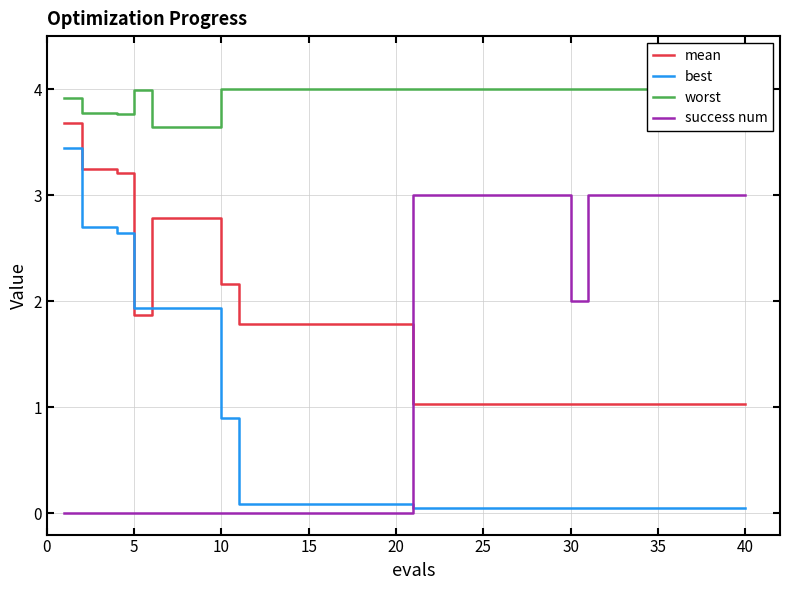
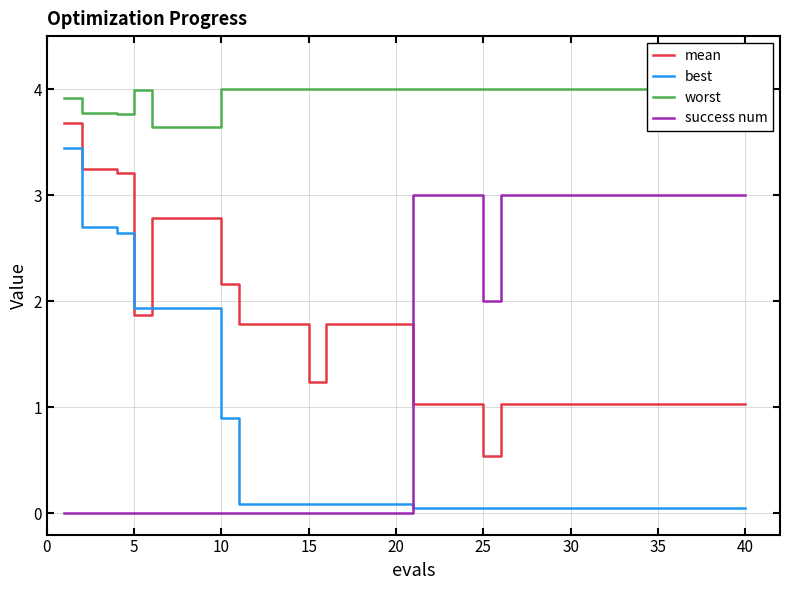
  {
    "mean": {
      "5": 1.87,
      "10": 2.17,
-     "15": 1.79,
+     "15": 1.24,
      "20": 1.79,
-     "25": 1.03,
+     "25": 0.54,
      "30": 1.03,
      "35": 1.03,
      "40": 1.03
    },
    "best": {
      "5": 1.94,
      "10": 0.90,
      "15": 0.09,
      "20": 0.09,
      "25": 0.05,
      "30": 0.05,
      "35": 0.05,
      "40": 0.05
    },
    "worst": {
      "5": 3.99,
      "10": 4.00,
      "15": 4.00,
      "20": 4.00,
      "25": 4.00,
      "30": 4.00
    },
    "success num": {
      "5": 0,
      "10": 0,
      "15": 0,
      "20": 0,
-     "25": 3,
-     "30": 2,
+     "25": 2,
+     "30": 3,
      "35": 3,
      "40": 3
    }
  }
